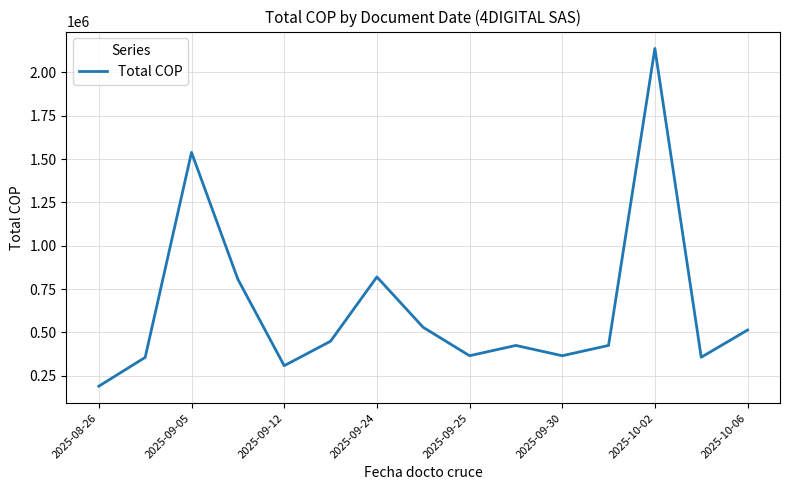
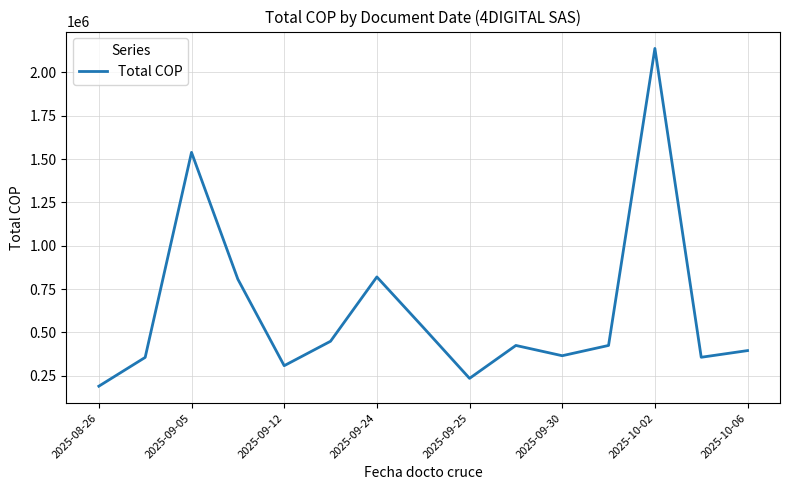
  {
    "2025-08-26": 190000,
    "2025-09-05": 1540000,
    "2025-09-12": 310000,
-   "2025-09-25": 370000,
+   "2025-09-25": 240000,
    "2025-10-02": 2140000,
-   "2025-10-06": 510000
+   "2025-10-06": 400000
  }
